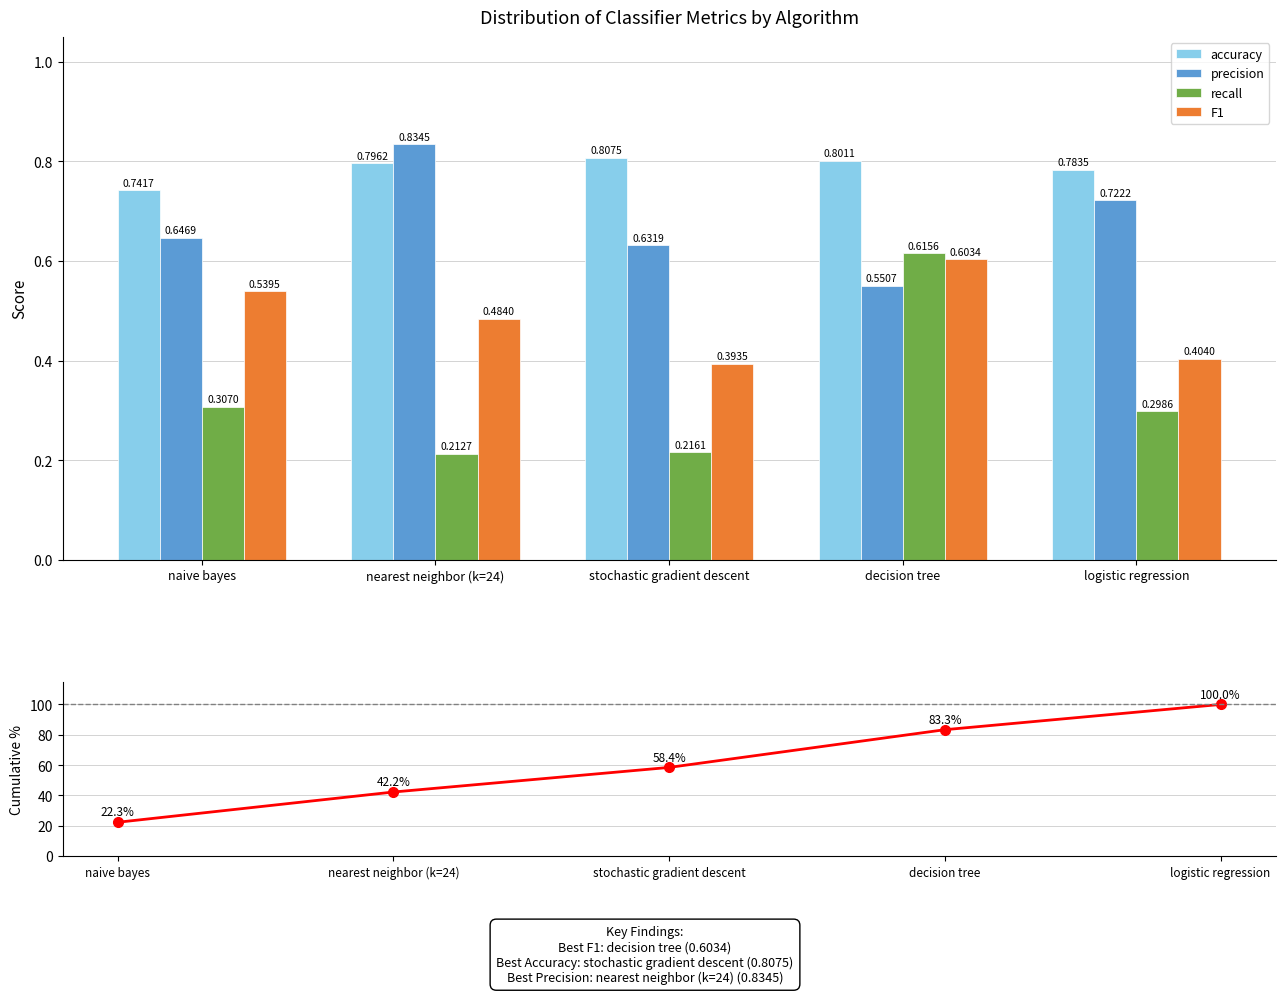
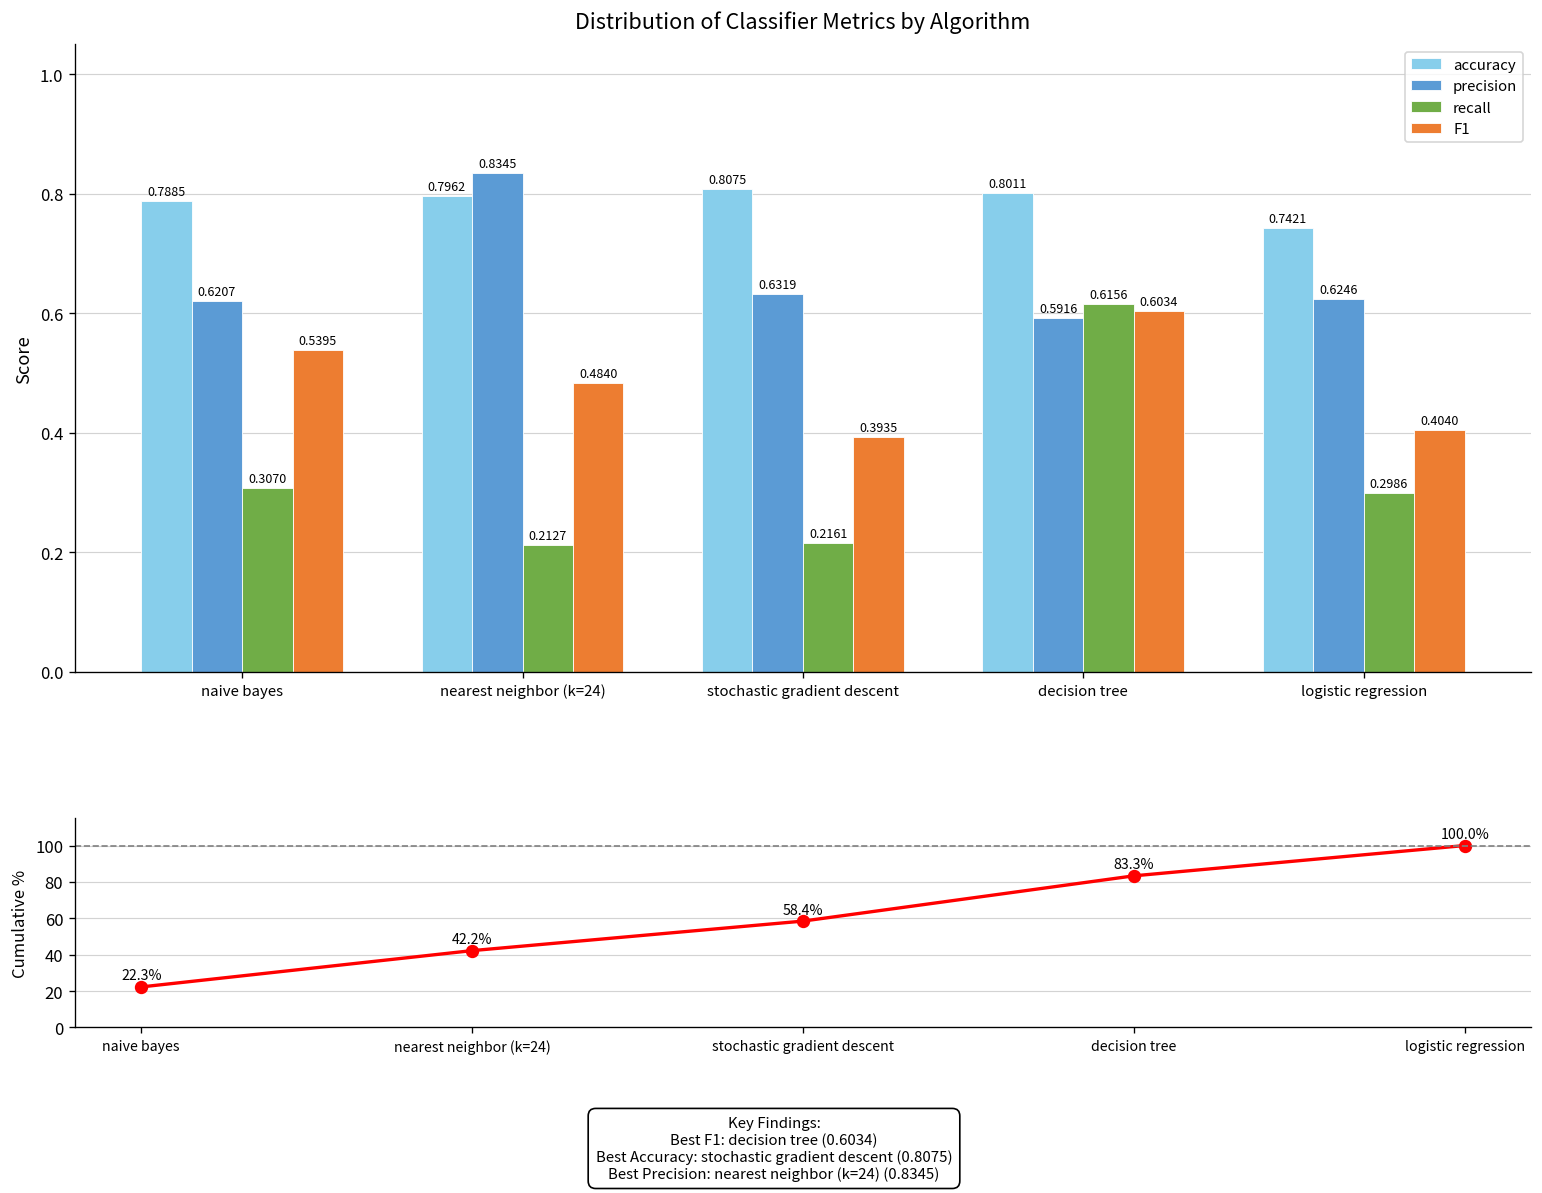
  {
    "Distribution of Classifier Metrics by Algorithm": {
      "accuracy": {
-       "naive bayes": 0.7417,
+       "naive bayes": 0.7885,
        "nearest neighbor (k=24)": 0.7962,
        "stochastic gradient descent": 0.8075,
        "decision tree": 0.8011,
-       "logistic regression": 0.7835
+       "logistic regression": 0.7421
      },
      "precision": {
-       "naive bayes": 0.6469,
+       "naive bayes": 0.6207,
        "nearest neighbor (k=24)": 0.8345,
        "stochastic gradient descent": 0.6319,
-       "decision tree": 0.5507,
-       "logistic regression": 0.7222
+       "decision tree": 0.5916,
+       "logistic regression": 0.6246
      },
      "recall": {
        "naive bayes": 0.3070,
        "nearest neighbor (k=24)": 0.2127,
        "stochastic gradient descent": 0.2161,
        "decision tree": 0.6156,
        "logistic regression": 0.2986
      },
      "F1": {
        "naive bayes": 0.5395,
        "nearest neighbor (k=24)": 0.4840,
        "stochastic gradient descent": 0.3935,
        "decision tree": 0.6034,
        "logistic regression": 0.4040
      }
    }
  }
